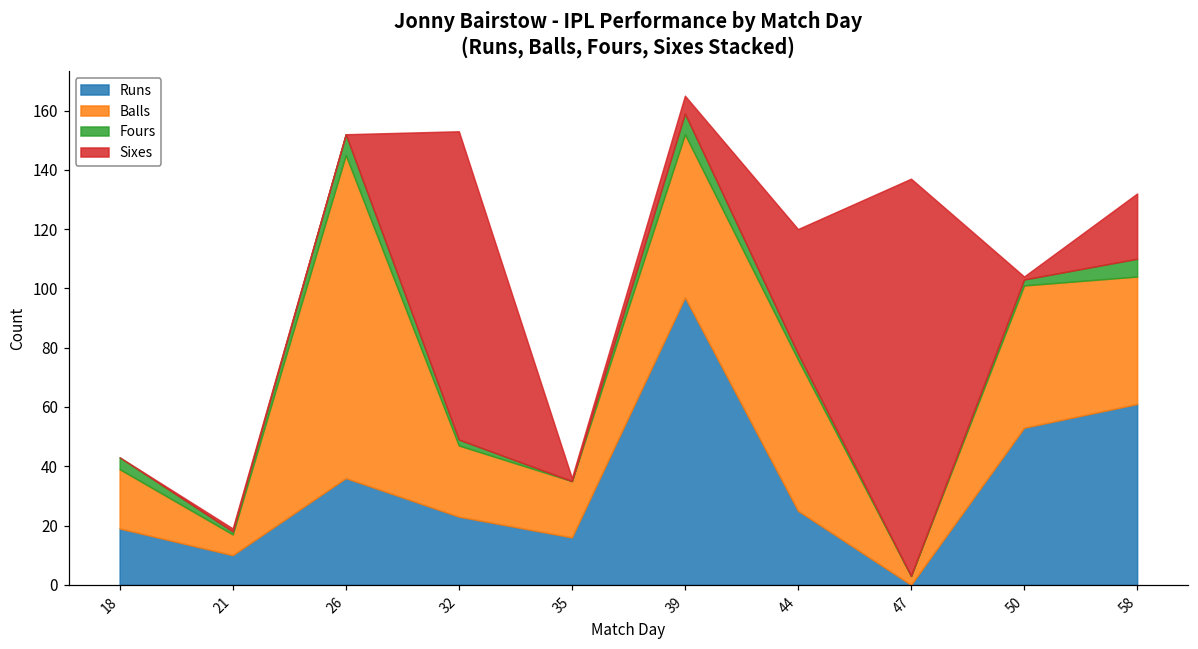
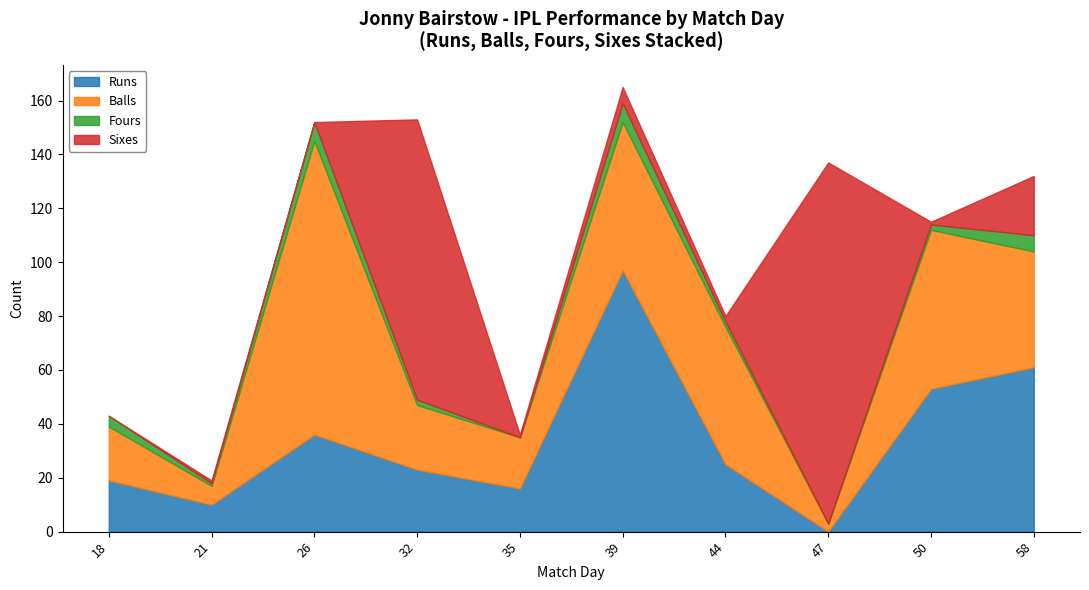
  {
    "Runs": {
      "18": 19,
      "21": 10,
      "26": 36,
      "32": 23,
      "35": 16,
      "39": 97,
      "44": 25,
      "47": 0,
      "50": 53,
      "58": 61
    },
    "Balls": {
      "18": 20,
      "21": 7,
      "26": 109,
      "32": 24,
      "39": 55,
      "44": 51,
-     "50": 48,
+     "50": 59,
      "58": 43
    },
    "Fours": {
      "21": 1,
      "32": 2,
      "39": 7,
      "44": 2,
      "50": 2,
      "58": 6
    },
    "Sixes": {
      "21": 1,
      "32": 104,
      "35": 1,
      "39": 6,
-     "44": 42,
+     "44": 2,
      "47": 134,
      "50": 1,
      "58": 22
    }
  }
